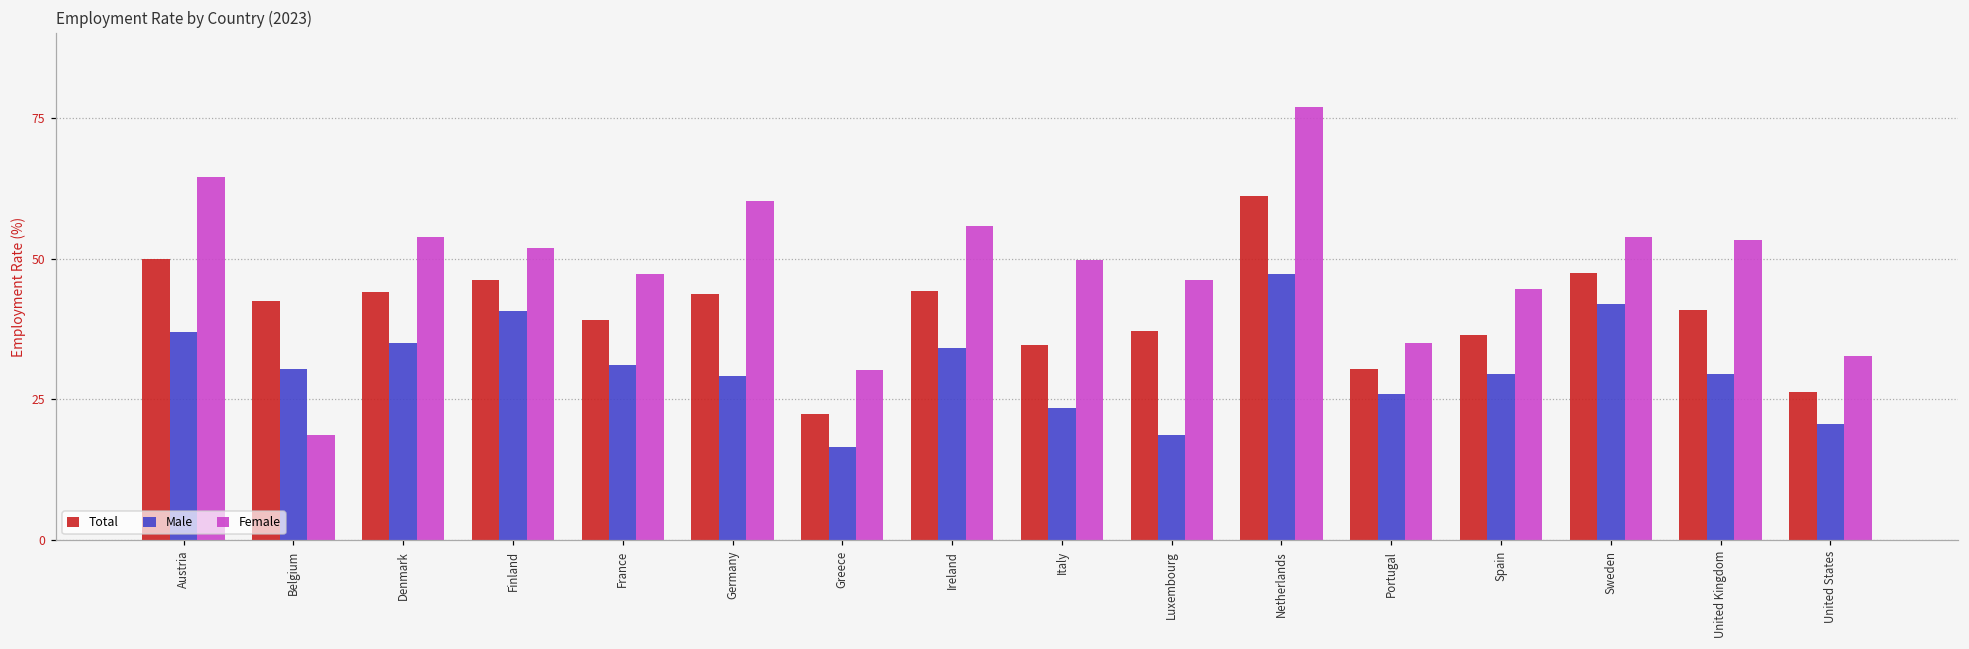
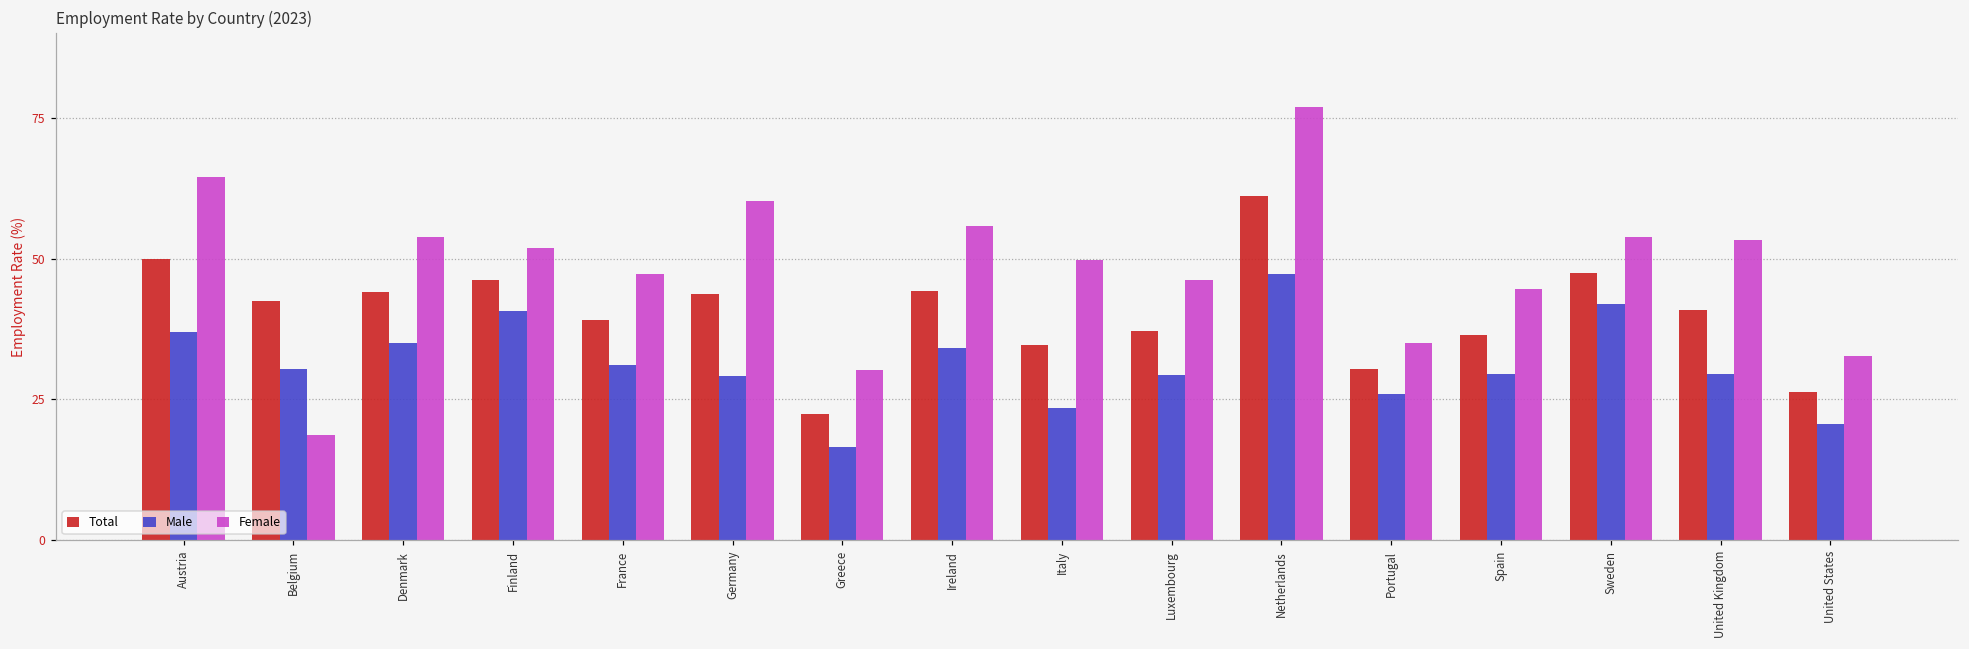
  {
    "Total": {
      "Austria": 50,
      "Belgium": 42,
      "Denmark": 44,
      "Finland": 46,
      "France": 39,
      "Germany": 44,
      "Greece": 22,
      "Ireland": 44,
      "Italy": 35,
      "Luxembourg": 37,
      "Netherlands": 61,
      "Portugal": 30,
      "Spain": 36,
      "Sweden": 47,
      "United Kingdom": 41,
      "United States": 26
    },
    "Male": {
      "Austria": 37,
      "Belgium": 30,
      "Denmark": 35,
      "Finland": 41,
      "France": 31,
      "Germany": 29,
      "Greece": 17,
      "Ireland": 34,
      "Italy": 23,
-     "Luxembourg": 19,
+     "Luxembourg": 29,
      "Netherlands": 47,
      "Portugal": 26,
      "Spain": 29,
      "Sweden": 42,
      "United Kingdom": 30,
      "United States": 21
    },
    "Female": {
      "Austria": 65,
      "Belgium": 19,
      "Denmark": 54,
      "Finland": 52,
      "France": 47,
      "Germany": 60,
      "Greece": 30,
      "Ireland": 56,
      "Italy": 50,
      "Luxembourg": 46,
      "Netherlands": 77,
      "Portugal": 35,
      "Spain": 45,
      "Sweden": 54,
      "United Kingdom": 53,
      "United States": 33
    }
  }
